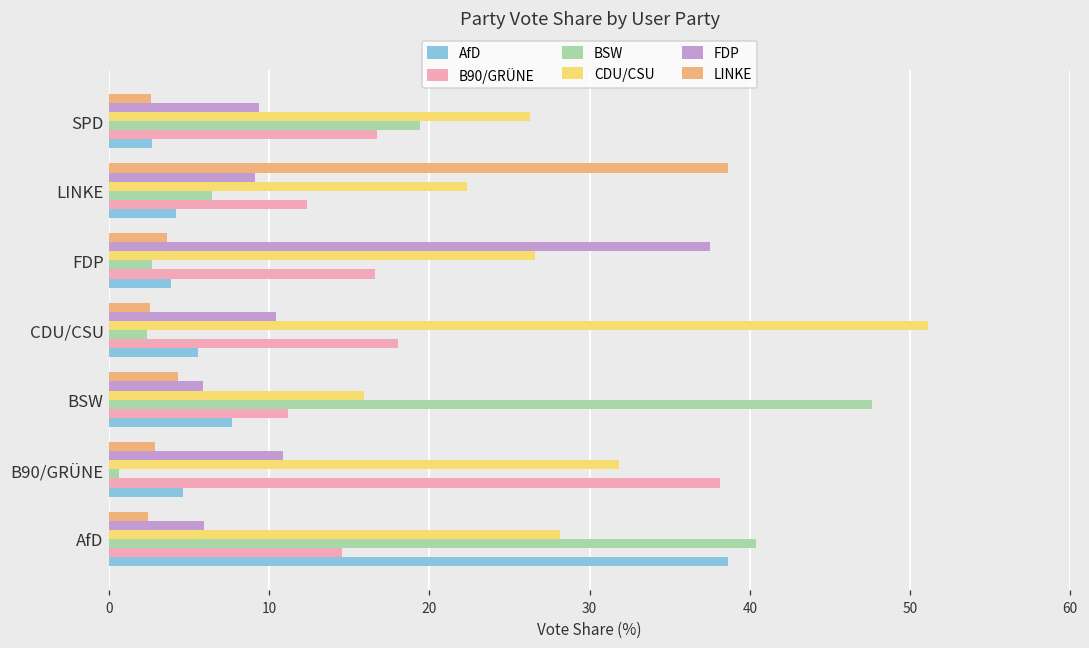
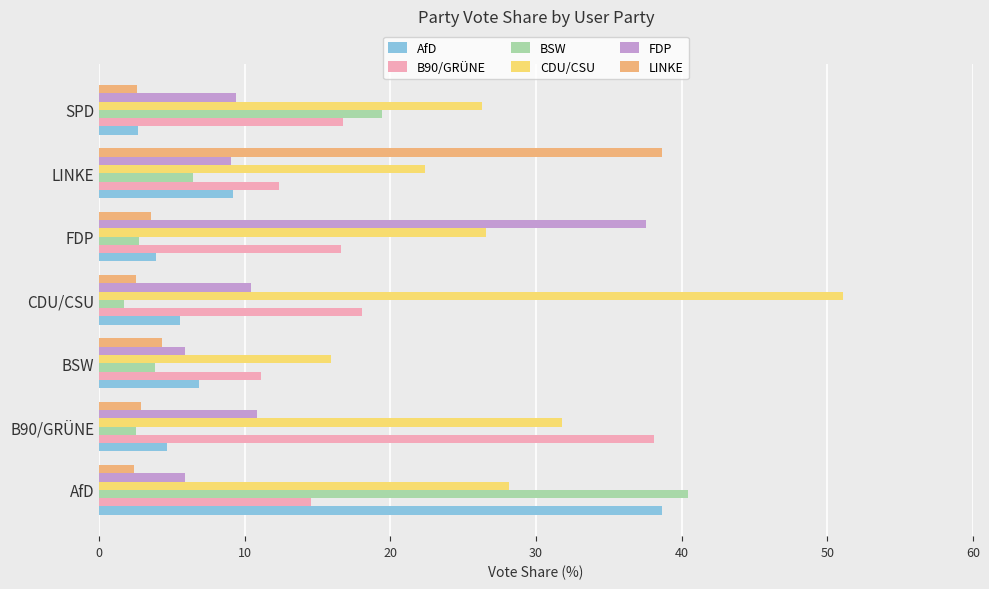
  {
    "AfD": {
      "SPD": 2.7,
-     "LINKE": 4.2,
+     "LINKE": 9.2,
      "FDP": 3.9,
      "CDU/CSU": 5.6,
-     "BSW": 7.7,
+     "BSW": 6.9,
      "B90/GRÜNE": 4.6,
      "AfD": 38.6
    },
    "BSW": {
      "SPD": 19.4,
      "LINKE": 6.5,
      "FDP": 2.7,
-     "CDU/CSU": 2.4,
-     "BSW": 47.6,
-     "B90/GRÜNE": 0.6,
+     "CDU/CSU": 1.7,
+     "BSW": 3.9,
+     "B90/GRÜNE": 2.5,
      "AfD": 40.4
    }
  }
